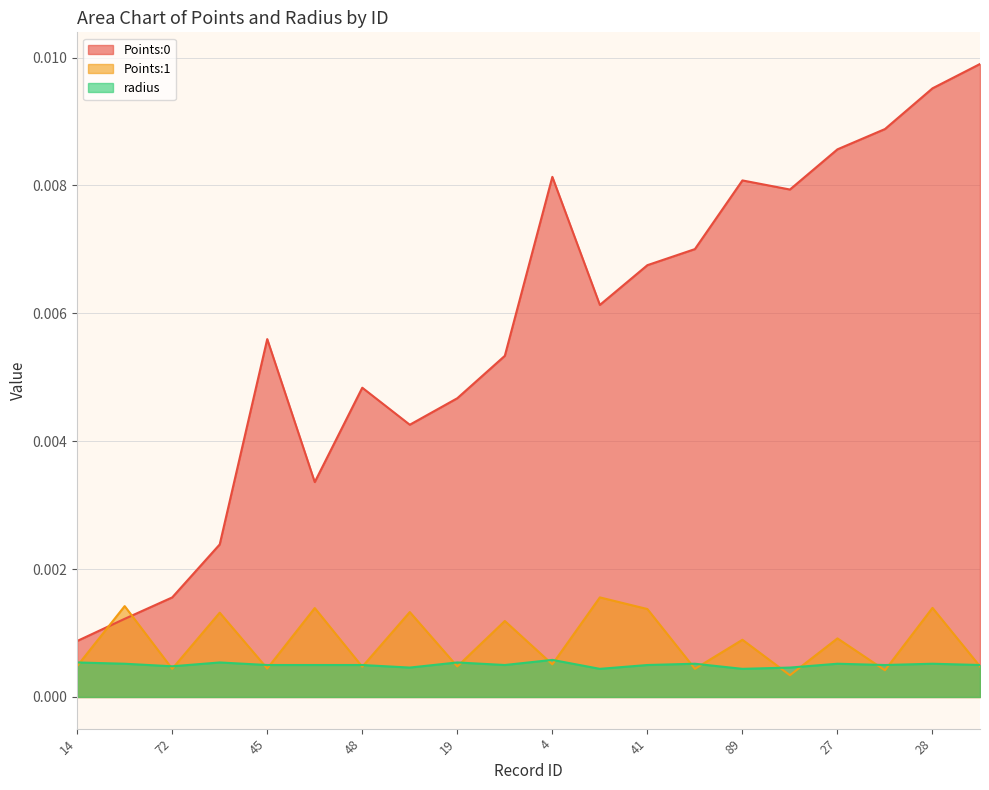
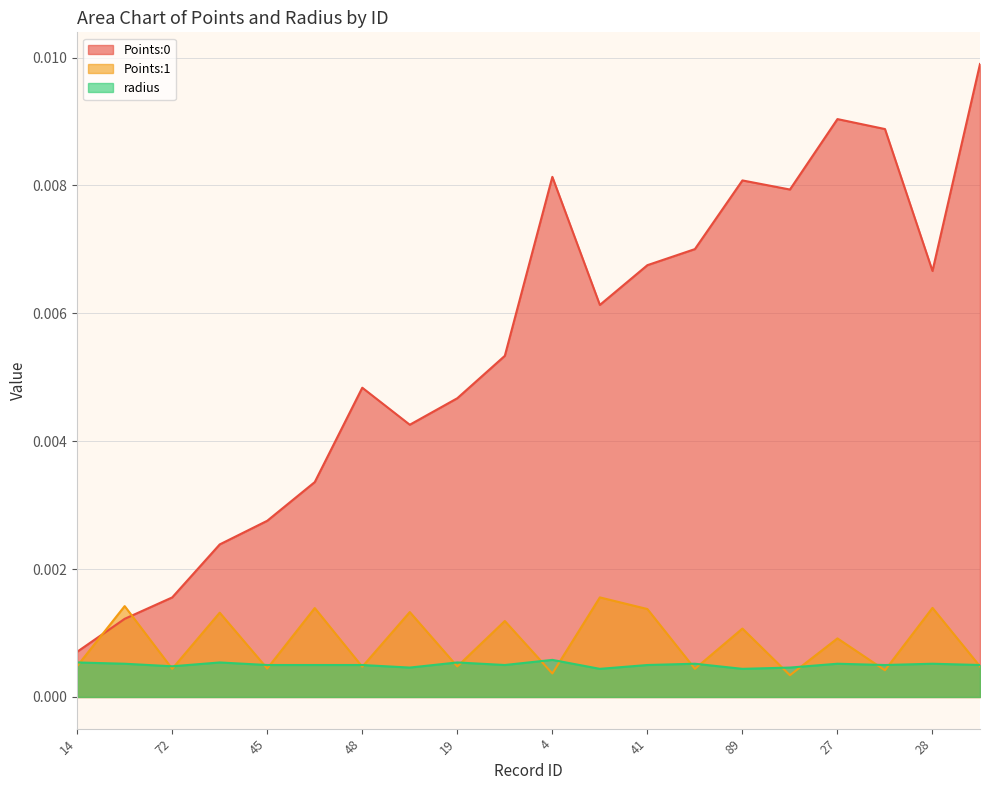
  {
    "Points:0": {
-     "14": 0.0009,
+     "14": 0.0007,
      "72": 0.0016,
-     "45": 0.0056,
+     "45": 0.0028,
      "48": 0.0048,
      "19": 0.0047,
      "4": 0.0081,
      "41": 0.0068,
      "89": 0.0081,
-     "27": 0.0086,
-     "28": 0.0095
+     "27": 0.0090,
+     "28": 0.0067
    },
    "Points:1": {
      "14": 0.0005,
      "45": 0.0004,
      "19": 0.0005,
-     "4": 0.0005,
+     "4": 0.0004,
      "41": 0.0014,
-     "89": 0.0009,
+     "89": 0.0011,
      "27": 0.0009,
      "28": 0.0014
    },
    "radius": {
      "14": 0.0005,
      "45": 0.0005,
      "19": 0.0005,
      "4": 0.0006,
      "41": 0.0005,
      "89": 0.0004,
      "27": 0.0005,
      "28": 0.0005
    }
  }
